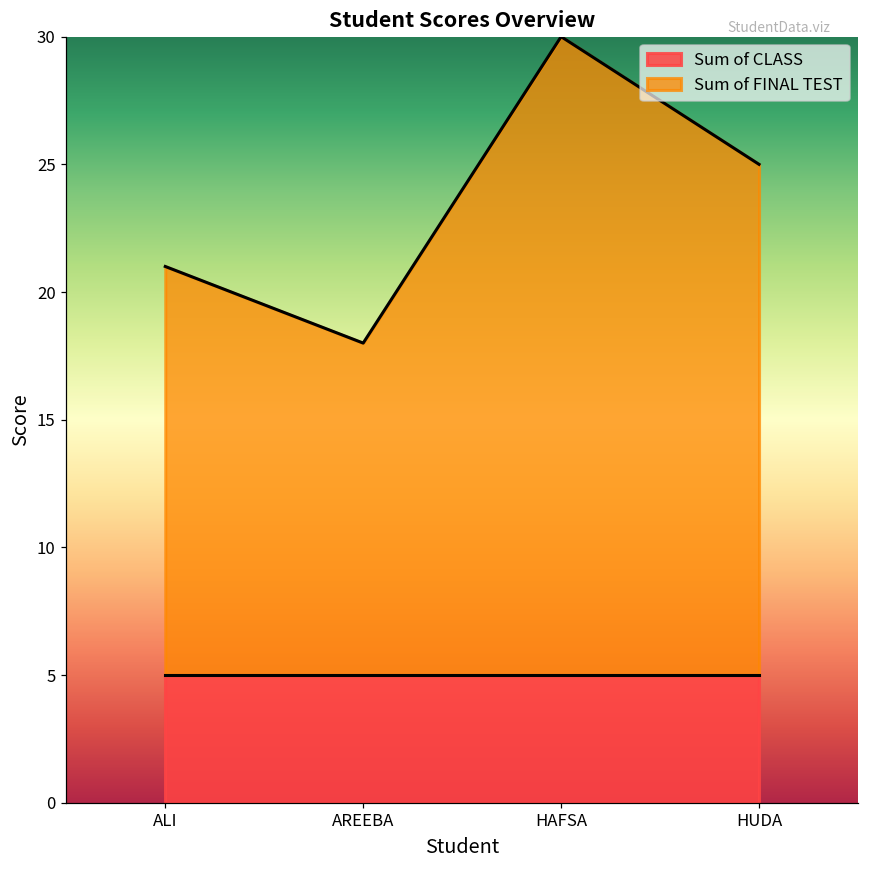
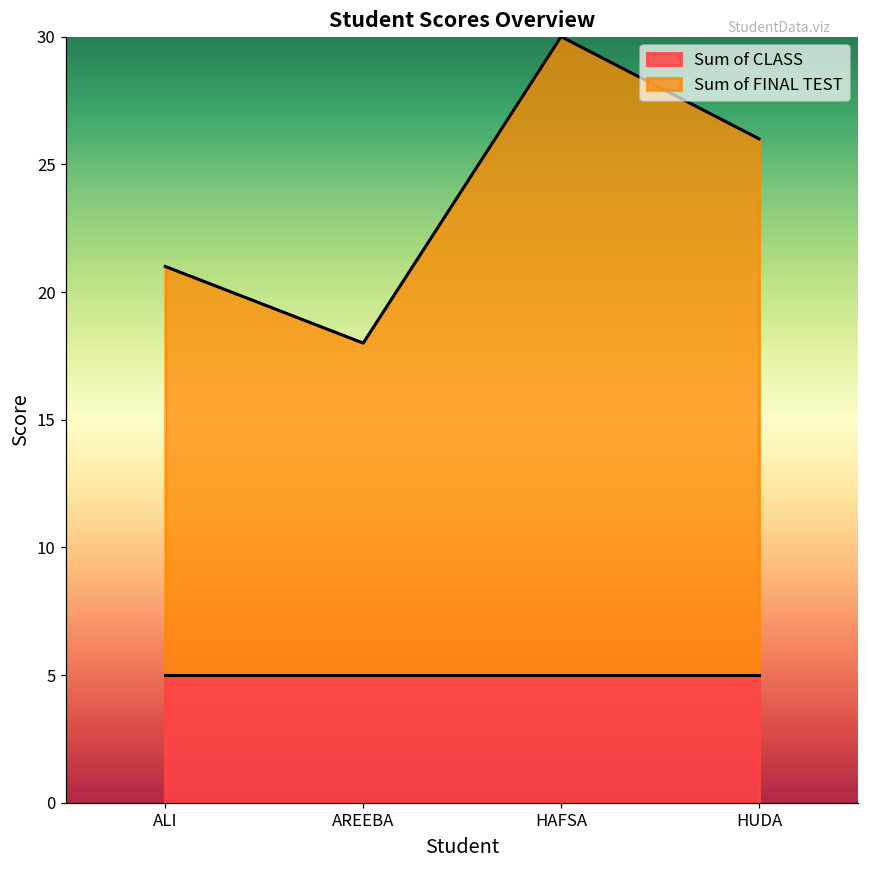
  {
    "Sum of CLASS": {
      "ALI": 5.0,
      "AREEBA": 5.0,
      "HAFSA": 5.0,
      "HUDA": 5.0
    },
    "Sum of FINAL TEST": {
      "ALI": 21.0,
      "AREEBA": 18.0,
      "HAFSA": 30.0,
-     "HUDA": 25.0
+     "HUDA": 26.0
    }
  }
